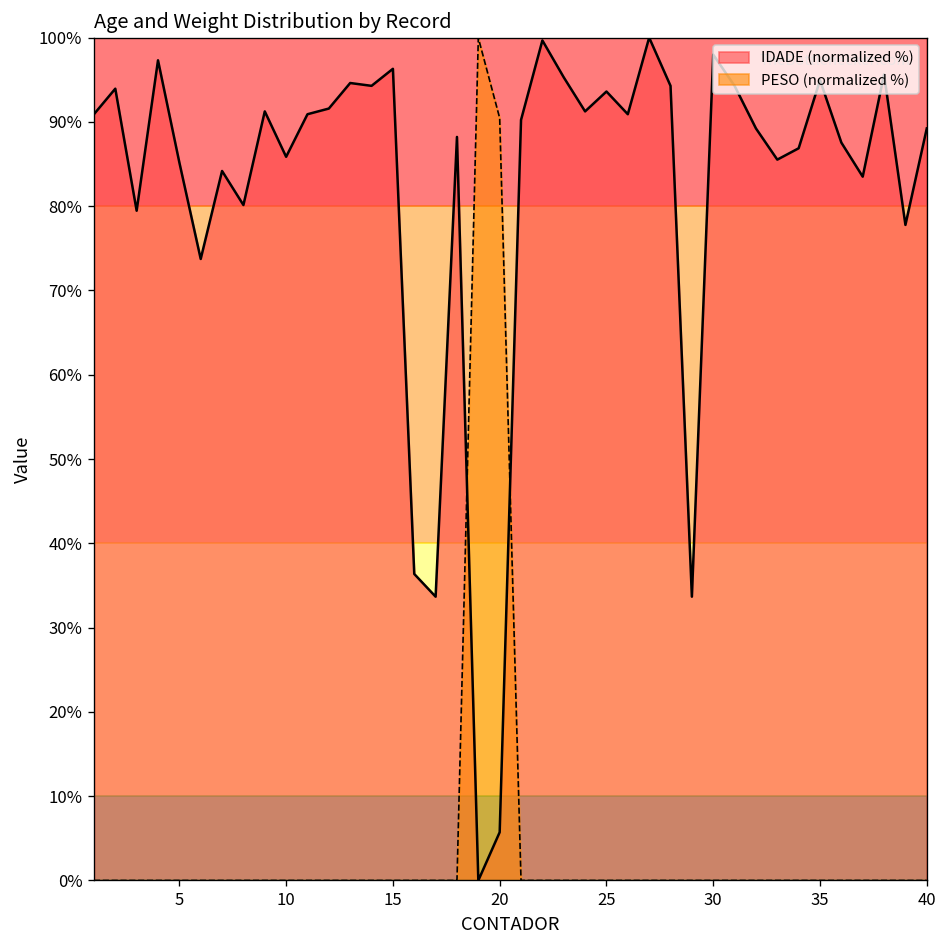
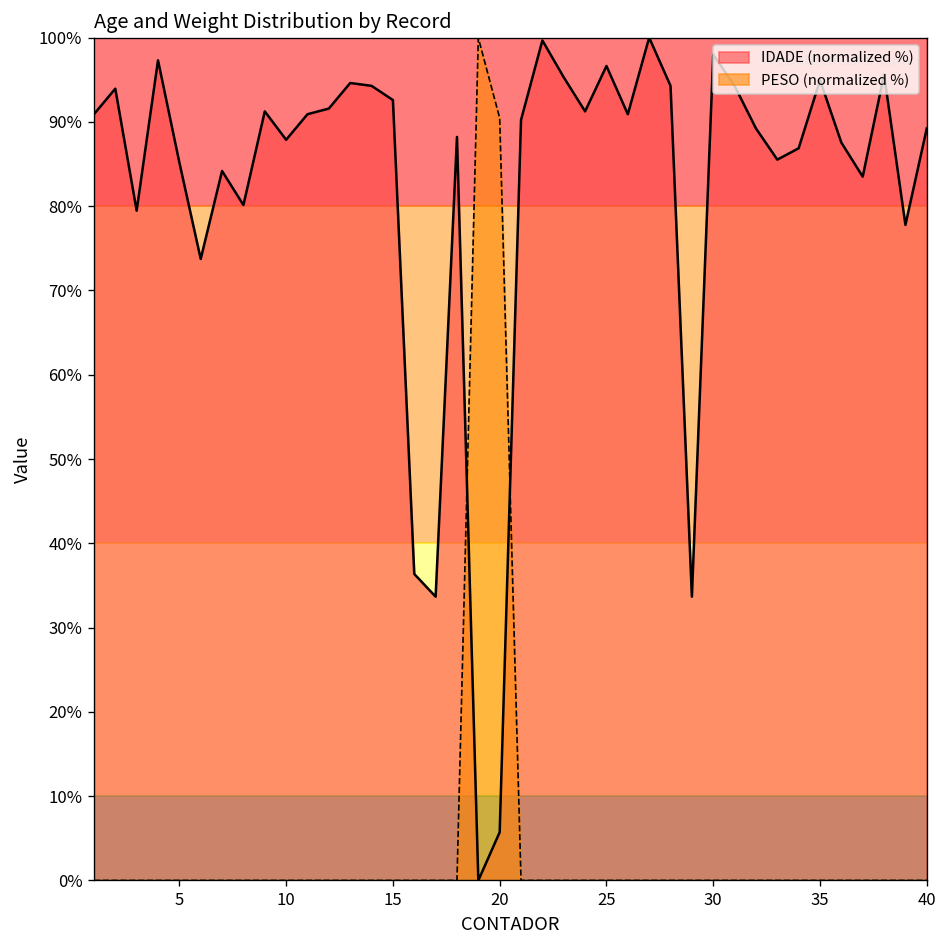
  {
    "IDADE (normalized %)": {
      "5": "85%",
-     "10": "86%",
-     "15": "96%",
+     "10": "88%",
+     "15": "93%",
      "20": "6%",
-     "25": "94%",
+     "25": "97%",
      "40": "89%"
    },
    "PESO (normalized %)": {
      "5": "0%",
      "10": "0%",
      "15": "0%",
      "20": "90%",
      "25": "0%",
      "30": "0%",
      "35": "0%",
      "40": "0%"
    }
  }
